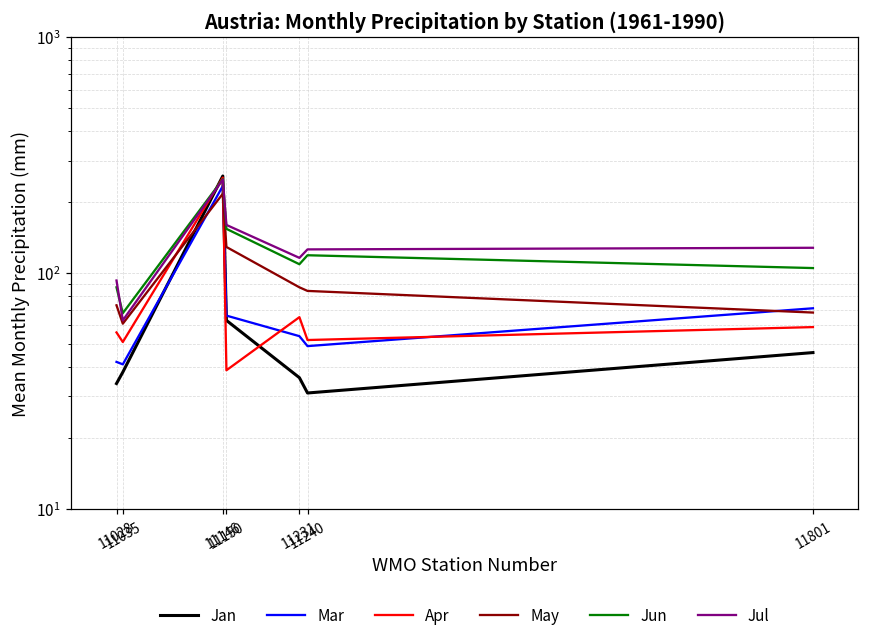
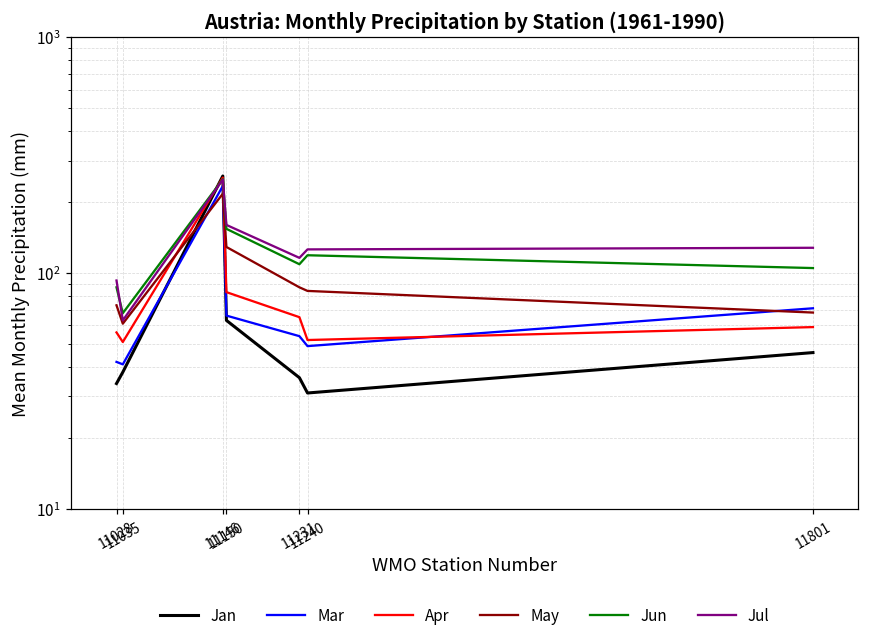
  {
    "Jan": {
      "11028": 34,
      "11035": 38,
      "11150": 63,
      "11231": 36,
      "11240": 31,
      "11801": 46
    },
    "Mar": {
      "11028": 42,
      "11035": 41,
      "11146": 230,
      "11150": 66,
      "11231": 54,
      "11240": 49,
      "11801": 71
    },
    "Apr": {
      "11028": 56,
      "11035": 51,
-     "11150": 39,
+     "11150": 83,
      "11231": 65,
      "11240": 52,
      "11801": 59
    },
    "May": {
      "11028": 73,
      "11035": 61,
      "11146": 220,
      "11150": 130,
      "11231": 87,
      "11240": 84,
      "11801": 68
    },
    "Jun": {
      "11028": 87,
      "11035": 68,
      "11150": 150,
      "11231": 110,
      "11240": 120,
      "11801": 110
    },
    "Jul": {
      "11028": 93,
      "11035": 63,
      "11150": 160,
      "11231": 120,
      "11240": 130,
      "11801": 130
    }
  }
